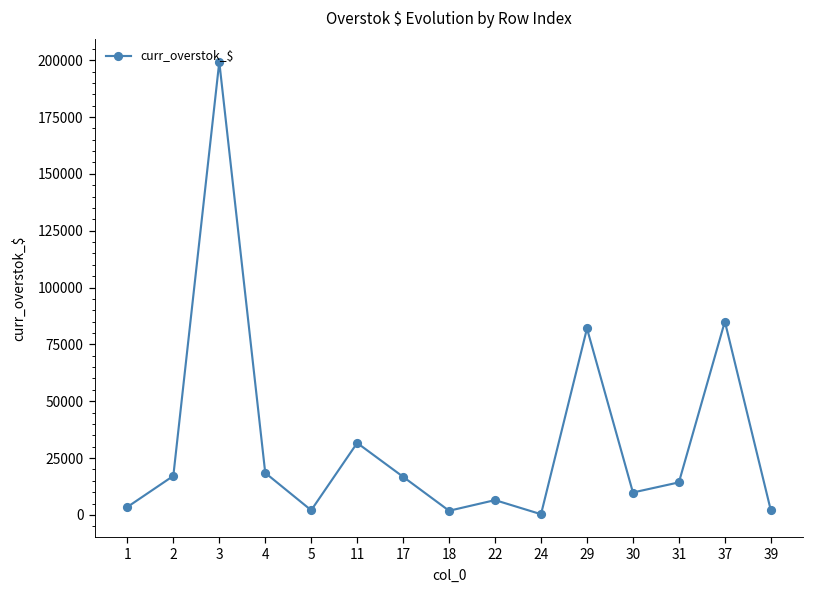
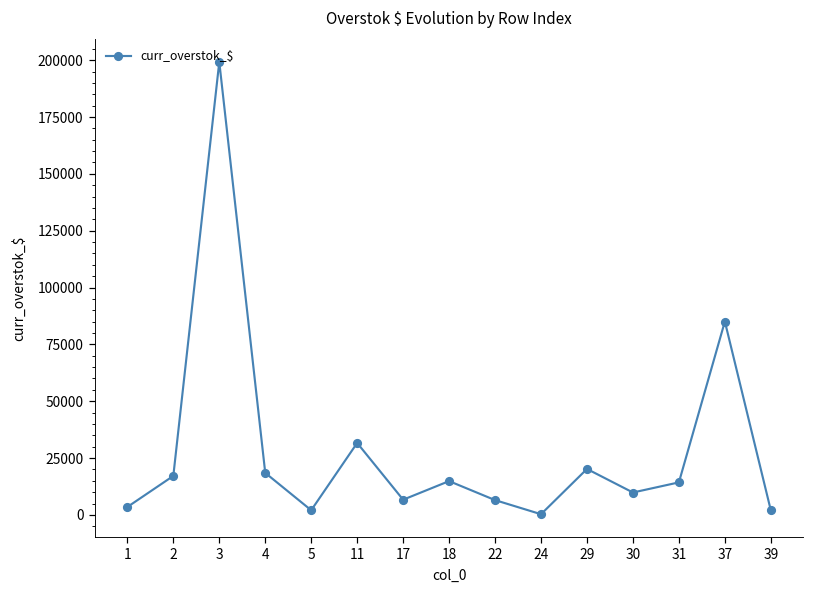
  {
    "1": 3000,
    "2": 17000,
    "3": 199000,
    "4": 18000,
    "5": 2000,
    "11": 32000,
-   "17": 17000,
-   "18": 2000,
+   "17": 7000,
+   "18": 15000,
    "22": 7000,
    "24": 0,
-   "29": 82000,
+   "29": 20000,
    "30": 10000,
    "31": 14000,
    "37": 85000,
    "39": 2000
  }
